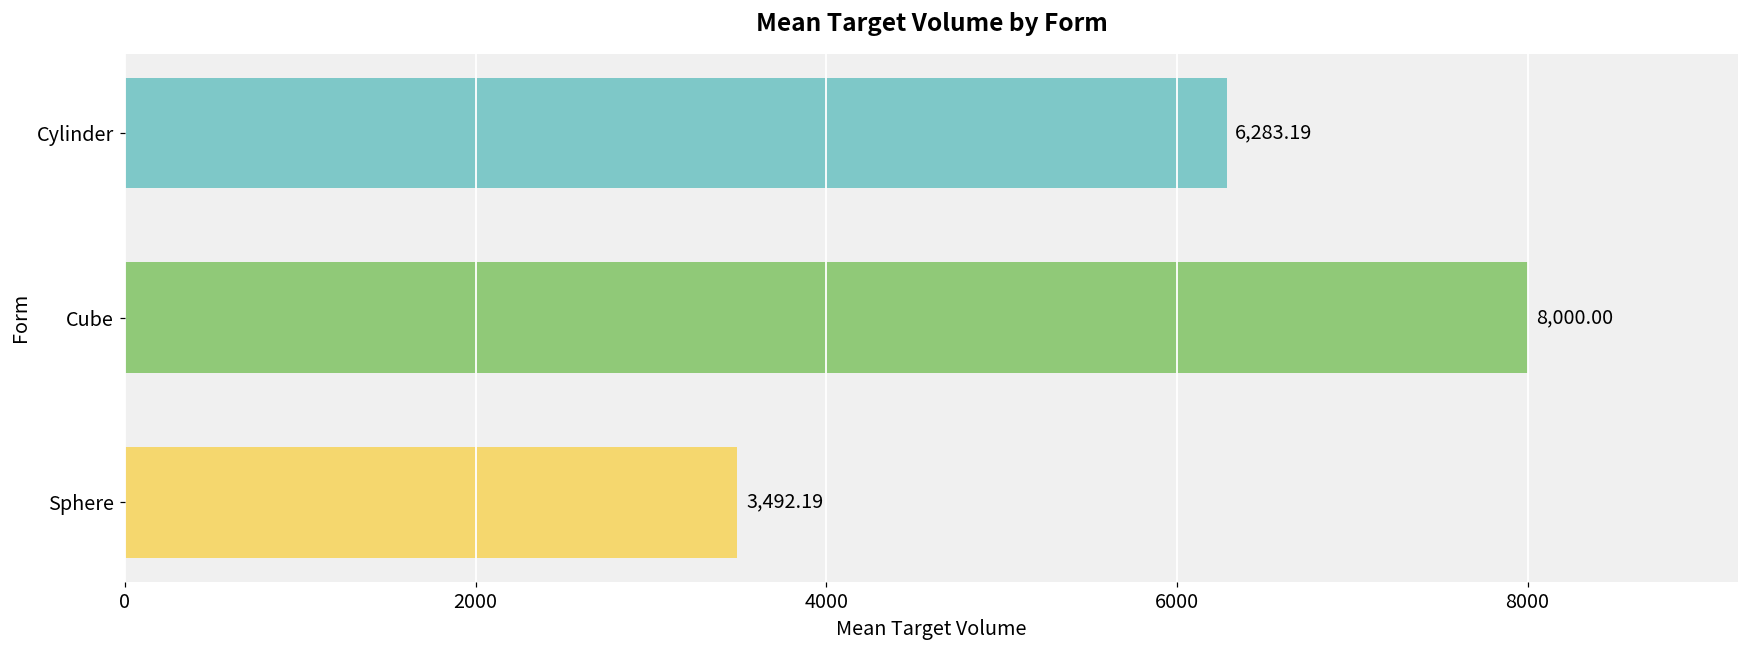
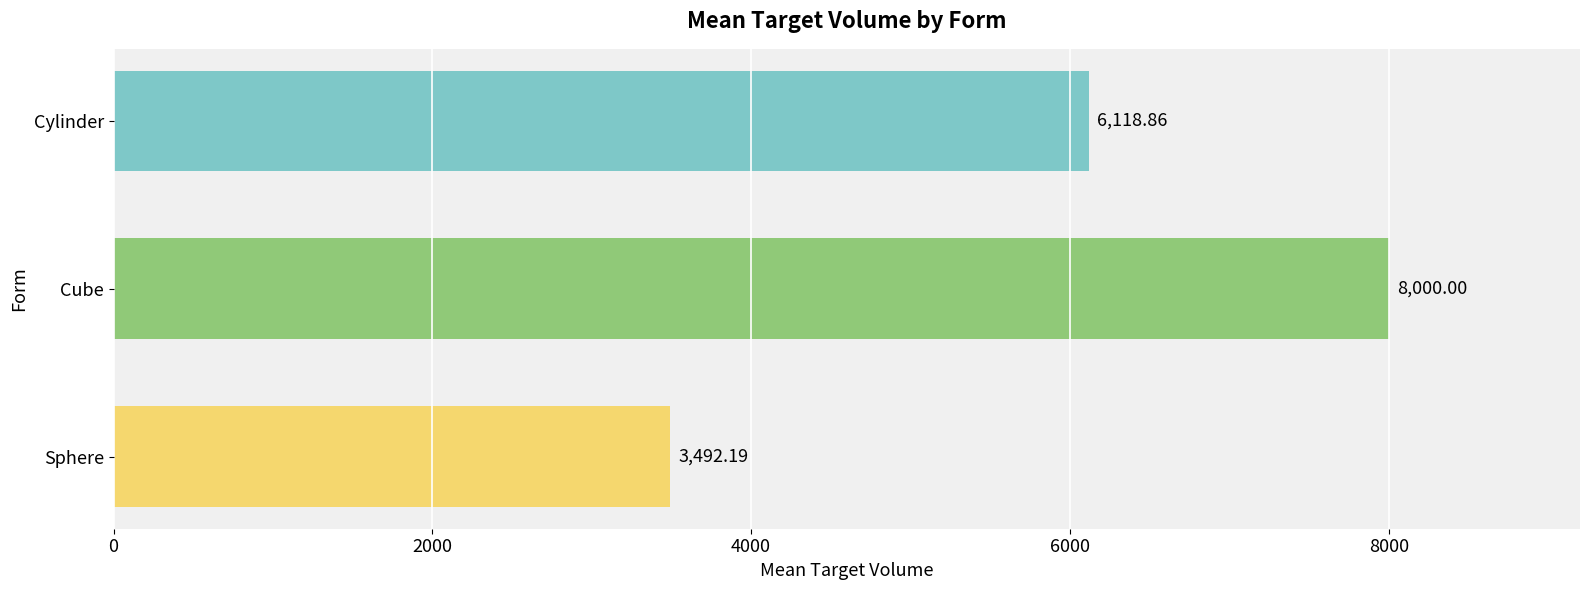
  {
-   "Cylinder": "6,283.19",
+   "Cylinder": "6,118.86",
    "Cube": "8,000.00",
    "Sphere": "3,492.19"
  }
